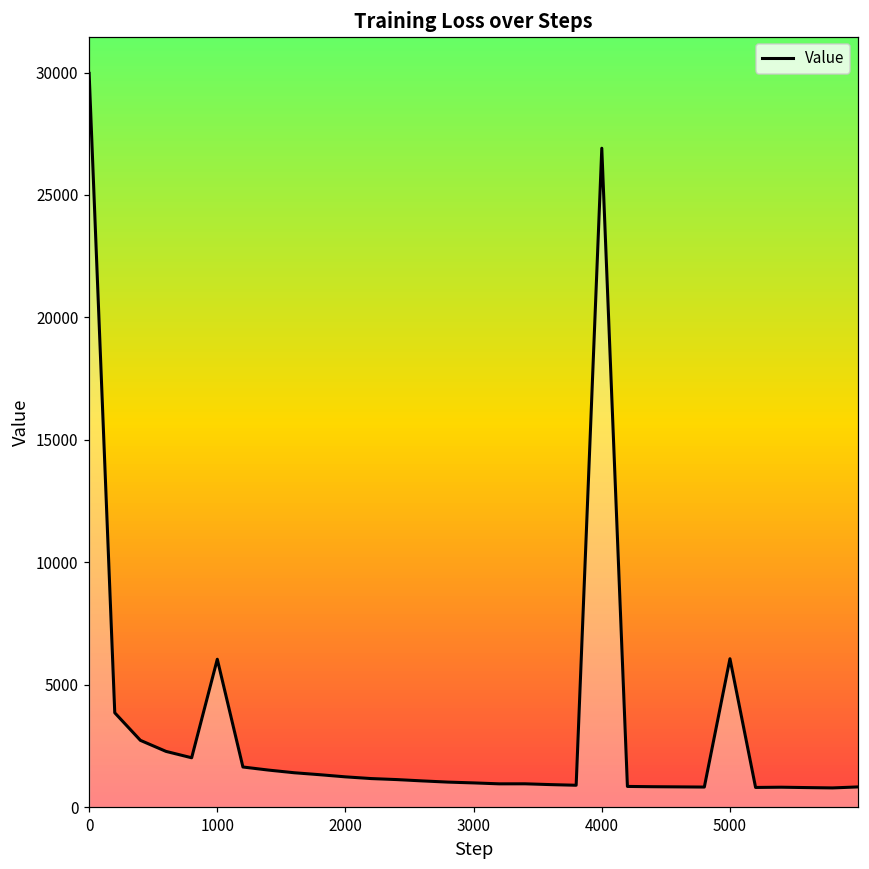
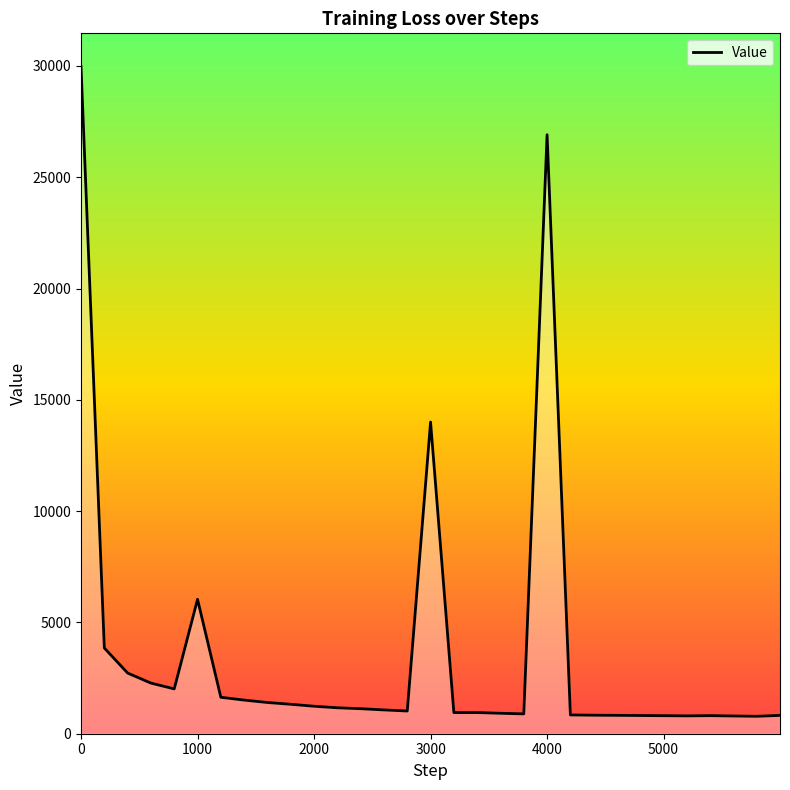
  {
    "0": 30000,
    "1000": 6000,
    "2000": 1200,
-   "3000": 1000,
+   "3000": 14000,
    "4000": 26900,
-   "5000": 6100
+   "5000": 800
  }
